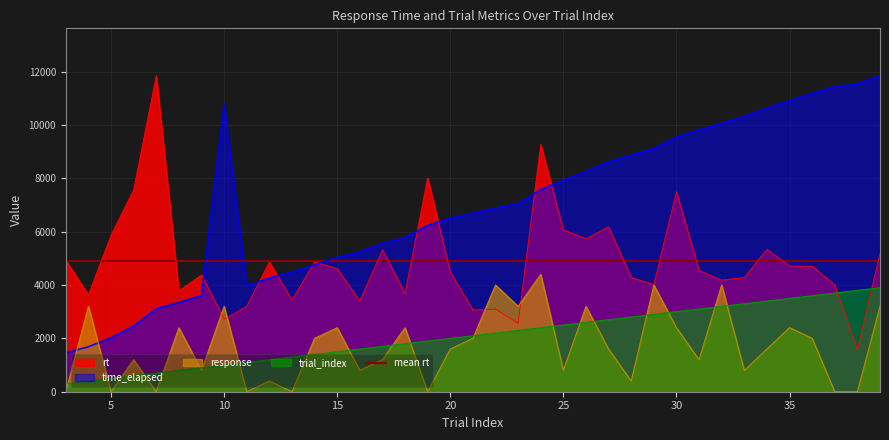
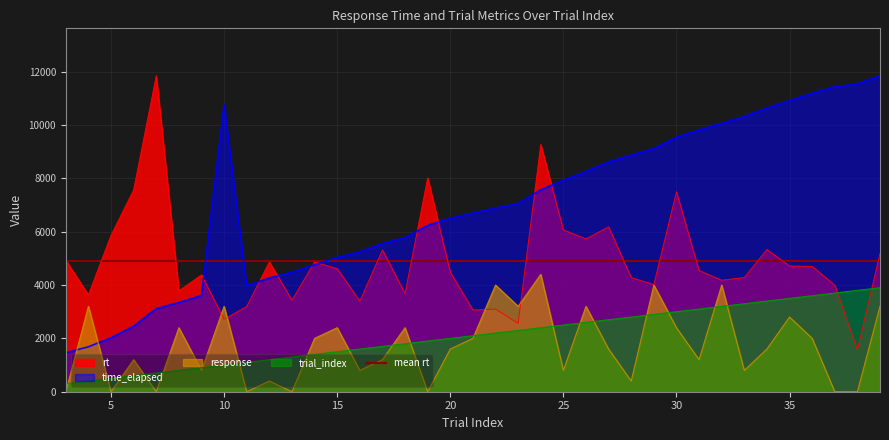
  {
    "rt": {
      "5": 5900,
      "10": 2700,
      "15": 4600,
      "20": 4500,
      "25": 6100,
      "30": 7500,
      "35": 4700
    },
    "time_elapsed": {
      "5": 2000,
      "10": 10800,
      "15": 5000,
      "20": 6500,
      "25": 7900,
      "30": 9500,
      "35": 10900
    },
    "response": {
      "5": 0,
      "10": 3200,
      "15": 2400,
      "20": 1600,
      "25": 800,
      "30": 2400,
-     "35": 2400
+     "35": 2800
    },
    "trial_index": {
      "15": 1500,
      "20": 2000,
      "25": 2500,
      "30": 3000,
      "35": 3500
    }
  }
